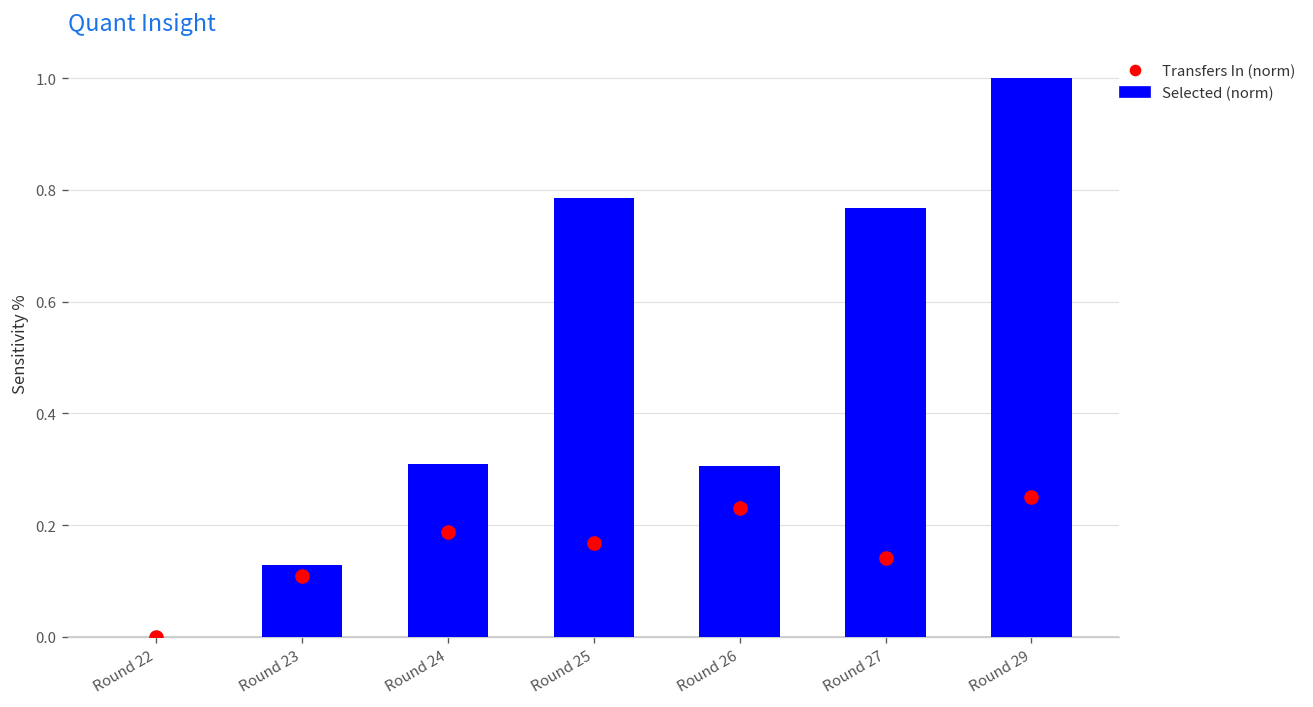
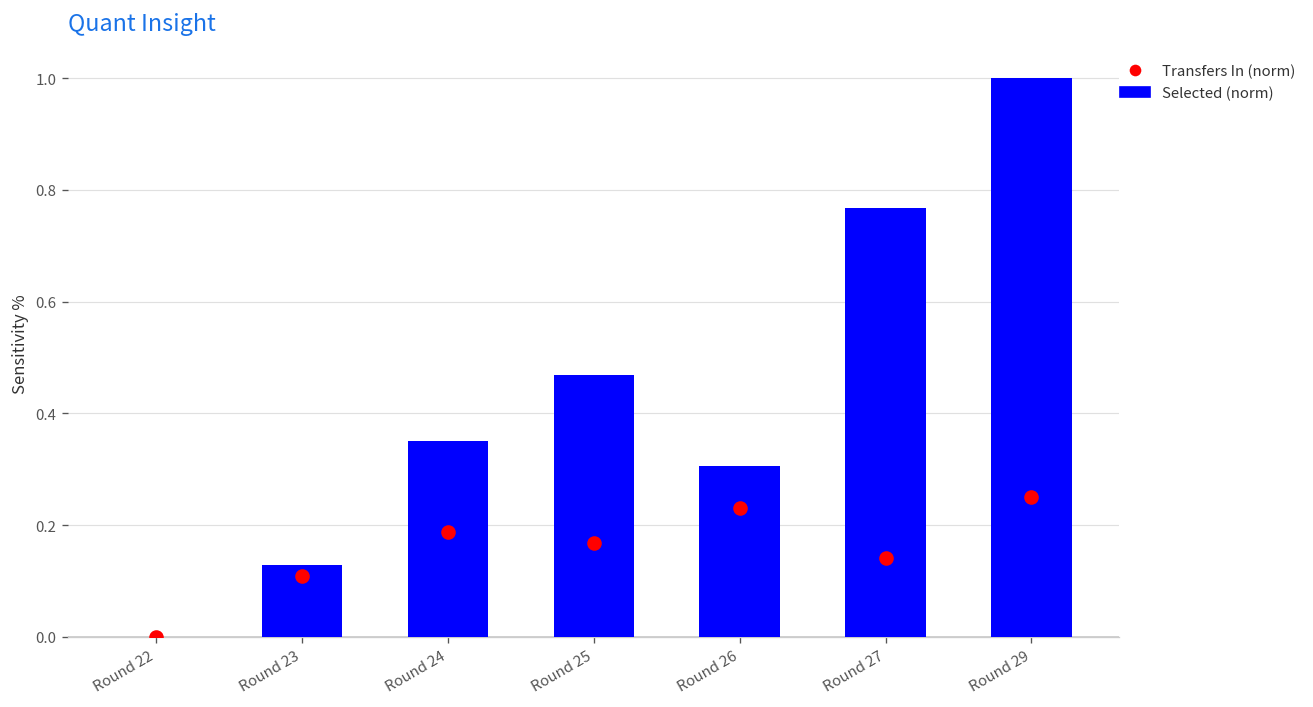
  {
    "Selected (norm)": {
      "Round 22": 0.00,
      "Round 23": 0.13,
-     "Round 24": 0.31,
-     "Round 25": 0.79,
+     "Round 24": 0.35,
+     "Round 25": 0.47,
      "Round 26": 0.31,
      "Round 27": 0.77,
      "Round 29": 1.00
    }
  }
